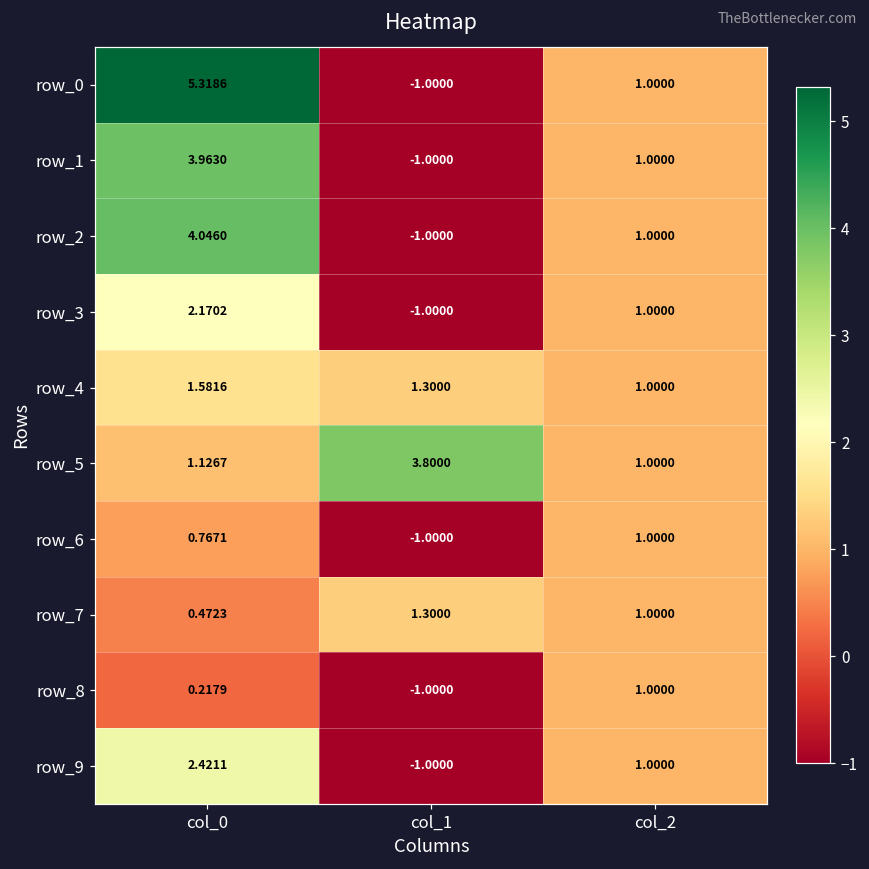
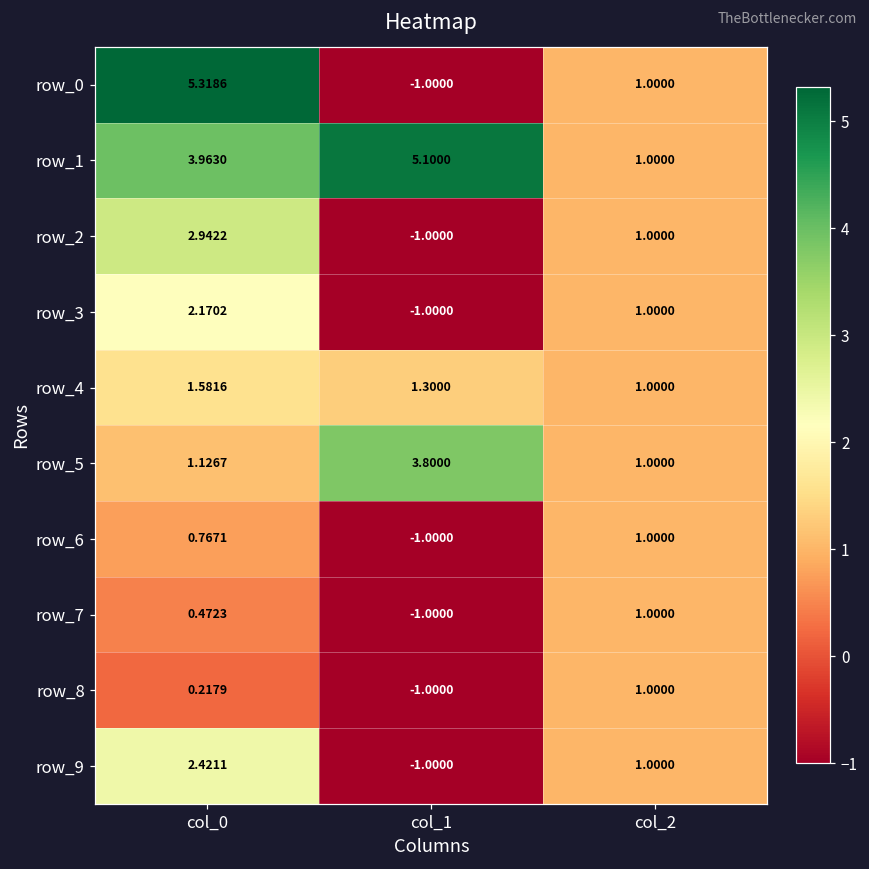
  {
    "row_0": {
      "col_0": 5.3186,
      "col_1": -1.0000,
      "col_2": 1.0000
    },
    "row_1": {
      "col_0": 3.9630,
-     "col_1": -1.0000,
+     "col_1": 5.1000,
      "col_2": 1.0000
    },
    "row_2": {
-     "col_0": 4.0460,
+     "col_0": 2.9422,
      "col_1": -1.0000,
      "col_2": 1.0000
    },
    "row_3": {
      "col_0": 2.1702,
      "col_1": -1.0000,
      "col_2": 1.0000
    },
    "row_4": {
      "col_0": 1.5816,
      "col_1": 1.3000,
      "col_2": 1.0000
    },
    "row_5": {
      "col_0": 1.1267,
      "col_1": 3.8000,
      "col_2": 1.0000
    },
    "row_6": {
      "col_0": 0.7671,
      "col_1": -1.0000,
      "col_2": 1.0000
    },
    "row_7": {
      "col_0": 0.4723,
-     "col_1": 1.3000,
+     "col_1": -1.0000,
      "col_2": 1.0000
    },
    "row_8": {
      "col_0": 0.2179,
      "col_1": -1.0000,
      "col_2": 1.0000
    },
    "row_9": {
      "col_0": 2.4211,
      "col_1": -1.0000,
      "col_2": 1.0000
    }
  }
